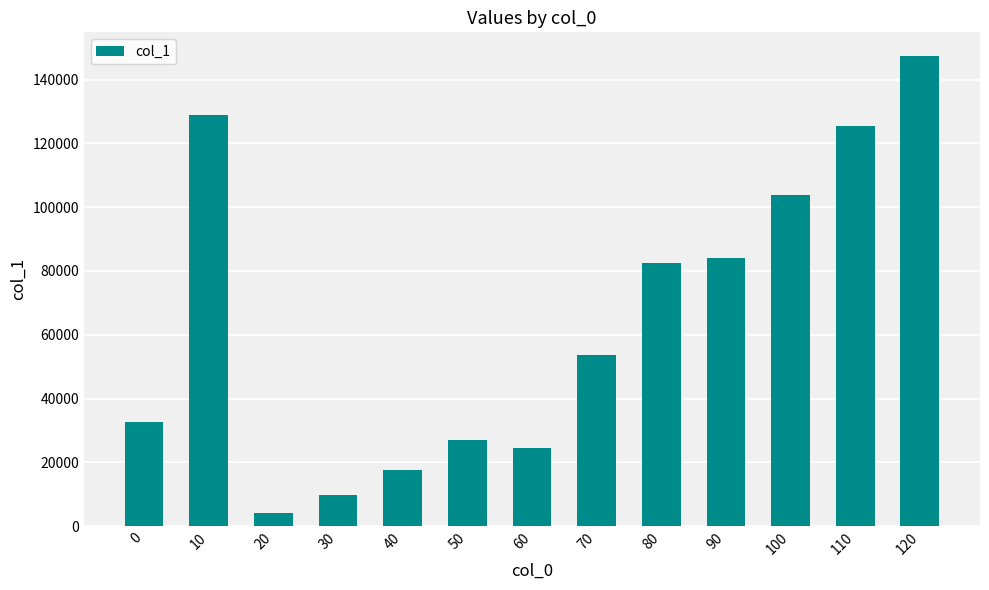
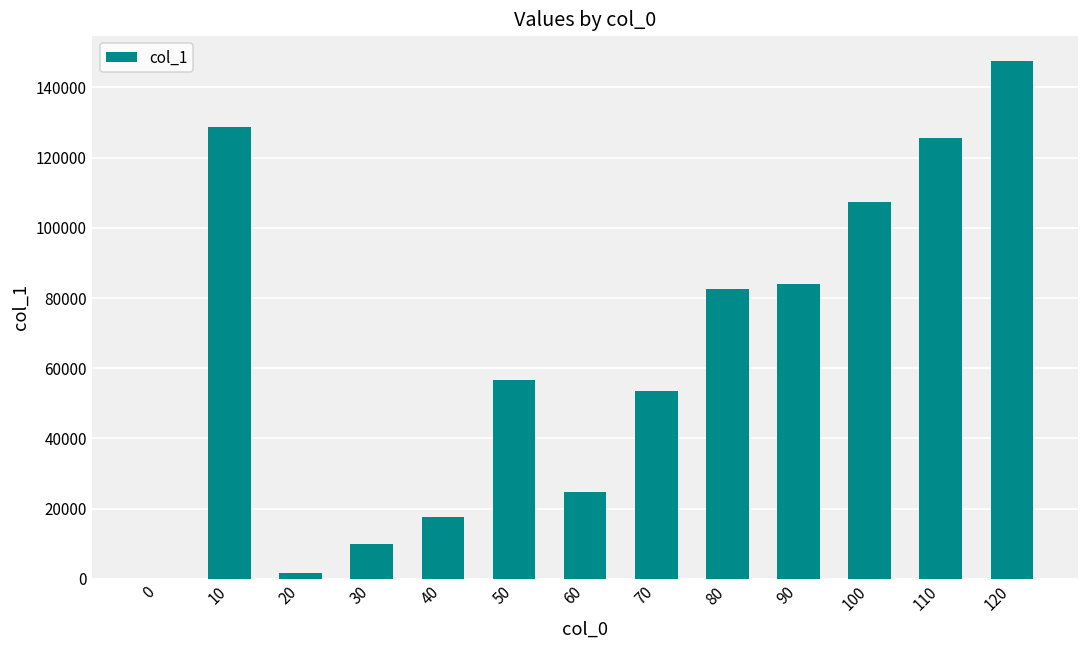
  {
-   "0": 33000,
+   "0": 0,
    "10": 129000,
-   "20": 4000,
+   "20": 2000,
    "30": 10000,
    "40": 18000,
-   "50": 27000,
+   "50": 57000,
    "60": 25000,
    "70": 54000,
    "80": 83000,
    "90": 84000,
-   "100": 104000,
+   "100": 107000,
    "110": 126000,
    "120": 147000
  }
